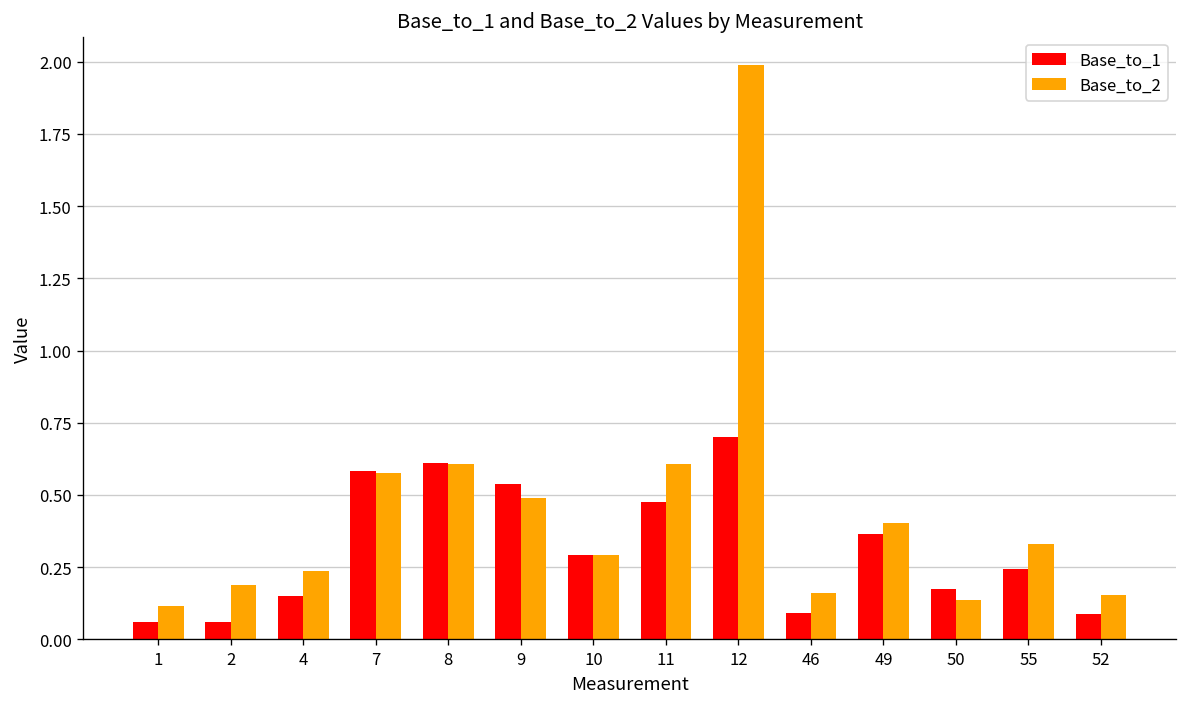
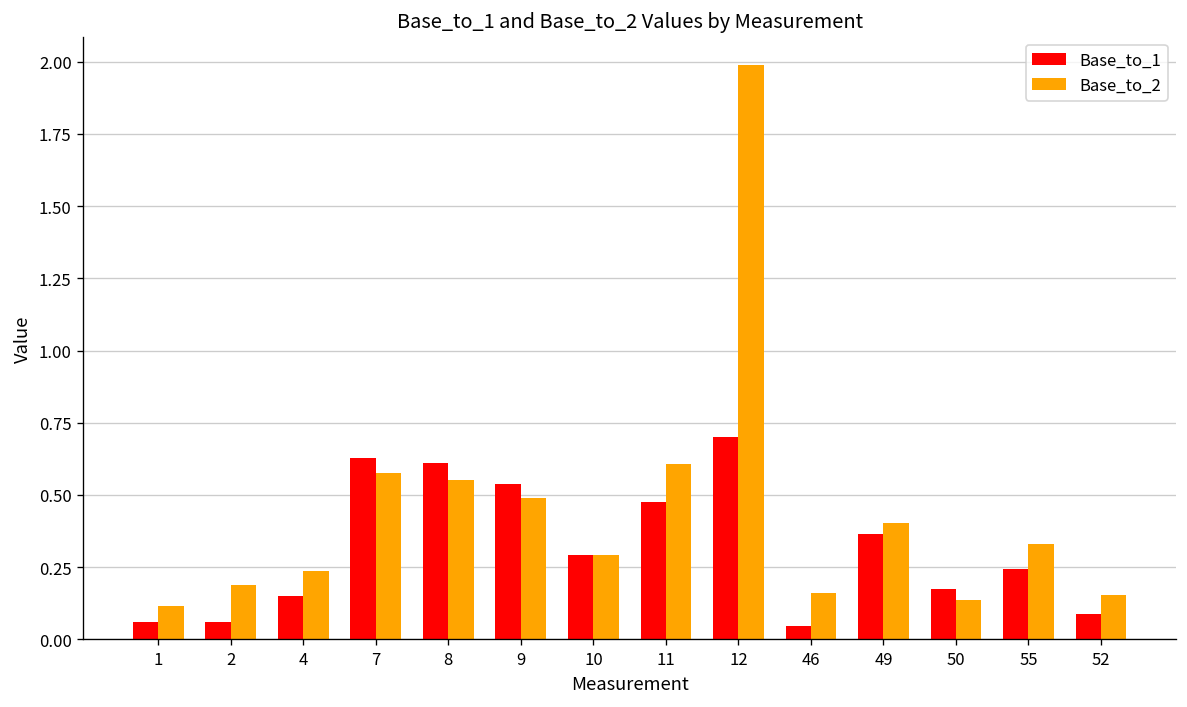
  {
    "Base_to_1": {
      "1": 0.06,
      "2": 0.06,
      "4": 0.15,
-     "7": 0.58,
+     "7": 0.63,
      "8": 0.61,
      "9": 0.54,
      "10": 0.29,
      "11": 0.48,
      "12": 0.70,
-     "46": 0.09,
+     "46": 0.05,
      "49": 0.37,
      "50": 0.17,
      "55": 0.24,
      "52": 0.09
    },
    "Base_to_2": {
      "1": 0.12,
      "2": 0.19,
      "4": 0.24,
      "7": 0.58,
-     "8": 0.61,
+     "8": 0.55,
      "9": 0.49,
      "10": 0.29,
      "11": 0.61,
      "12": 1.99,
      "46": 0.16,
      "49": 0.40,
      "50": 0.14,
      "55": 0.33,
      "52": 0.15
    }
  }
